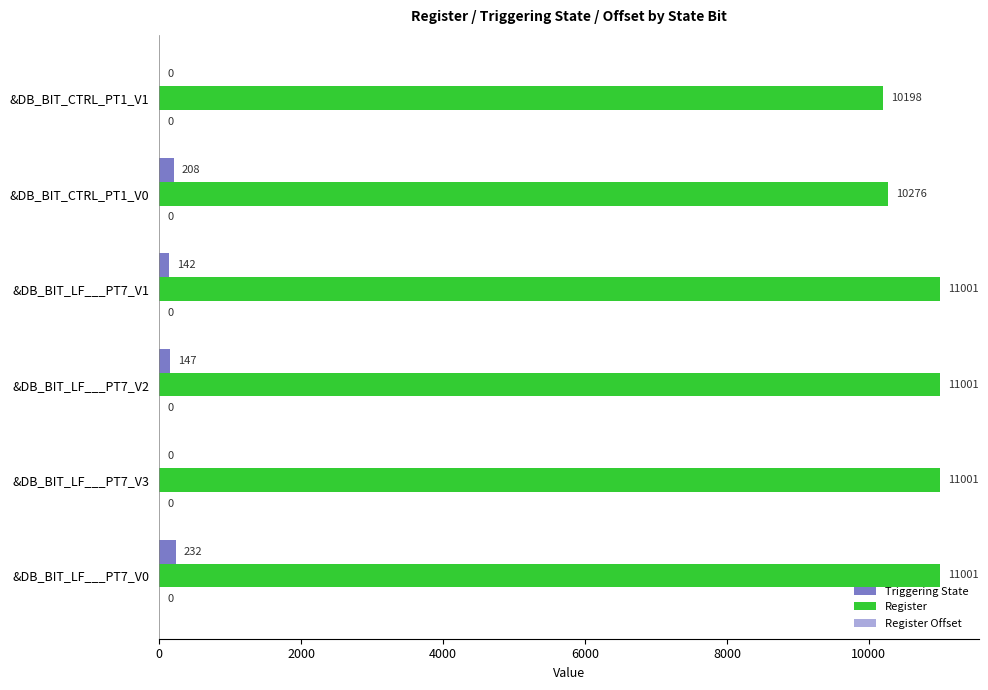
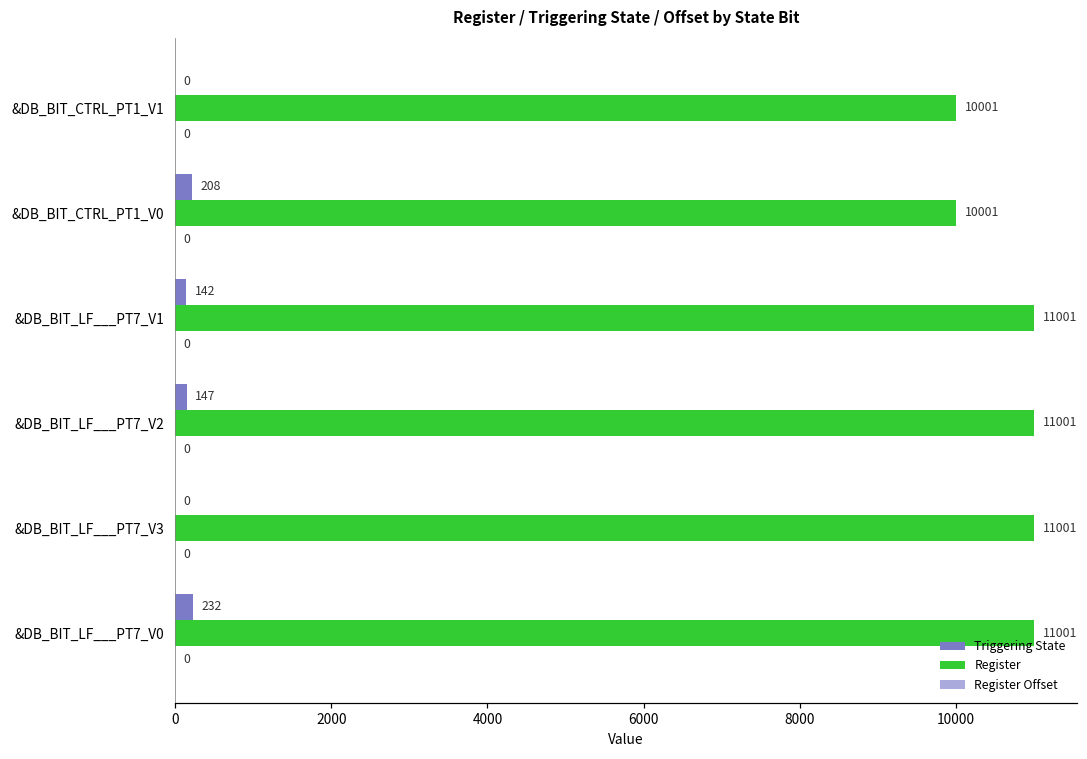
  {
    "Triggering State": {
      "&DB_BIT_CTRL_PT1_V1": 0,
      "&DB_BIT_CTRL_PT1_V0": 208,
      "&DB_BIT_LF___PT7_V1": 142,
      "&DB_BIT_LF___PT7_V2": 147,
      "&DB_BIT_LF___PT7_V3": 0,
      "&DB_BIT_LF___PT7_V0": 232
    },
    "Register": {
-     "&DB_BIT_CTRL_PT1_V1": 10198,
-     "&DB_BIT_CTRL_PT1_V0": 10276,
+     "&DB_BIT_CTRL_PT1_V1": 10001,
+     "&DB_BIT_CTRL_PT1_V0": 10001,
      "&DB_BIT_LF___PT7_V1": 11001,
      "&DB_BIT_LF___PT7_V2": 11001,
      "&DB_BIT_LF___PT7_V3": 11001,
      "&DB_BIT_LF___PT7_V0": 11001
    },
    "Register Offset": {
      "&DB_BIT_CTRL_PT1_V1": 0,
      "&DB_BIT_CTRL_PT1_V0": 0,
      "&DB_BIT_LF___PT7_V1": 0,
      "&DB_BIT_LF___PT7_V2": 0,
      "&DB_BIT_LF___PT7_V3": 0,
      "&DB_BIT_LF___PT7_V0": 0
    }
  }
